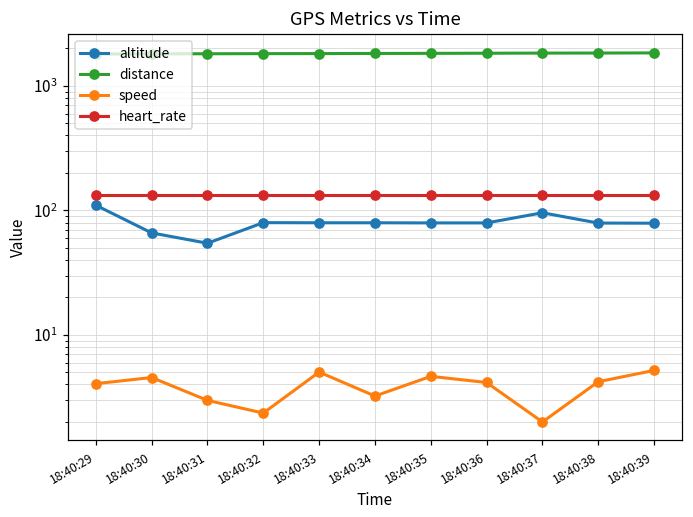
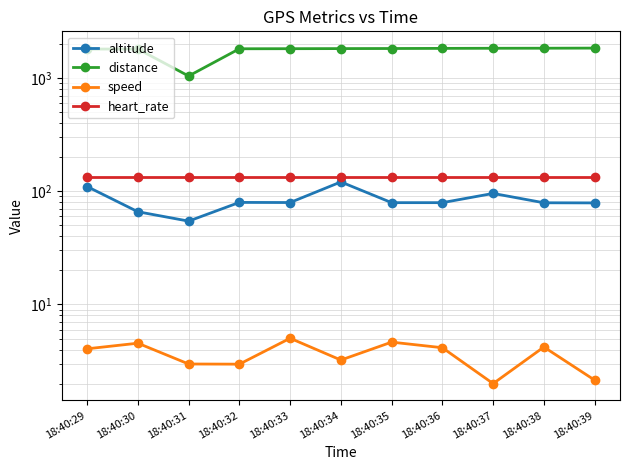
  {
    "altitude": {
      "18:40:29": 110,
      "18:40:30": 70,
      "18:40:31": 50,
      "18:40:32": 80,
      "18:40:33": 80,
-     "18:40:34": 80,
+     "18:40:34": 120,
      "18:40:35": 80,
      "18:40:36": 80,
      "18:40:37": 100,
      "18:40:38": 80,
      "18:40:39": 80
    },
    "distance": {
-     "18:40:31": 1800,
+     "18:40:31": 1000,
      "18:40:32": 1800,
      "18:40:33": 1800,
      "18:40:34": 1800,
      "18:40:35": 1800,
      "18:40:36": 1800,
      "18:40:37": 1800,
      "18:40:38": 1800,
      "18:40:39": 1800
    },
    "speed": {
      "18:40:29": 4.1,
      "18:40:30": 4.6,
      "18:40:31": 3.0,
-     "18:40:32": 2.4,
+     "18:40:32": 3.0,
      "18:40:33": 5,
      "18:40:34": 3.2,
      "18:40:35": 4.7,
      "18:40:36": 4.1,
      "18:40:37": 2.0,
      "18:40:38": 4.2,
-     "18:40:39": 5
+     "18:40:39": 2.1
    },
    "heart_rate": {
      "18:40:29": 130,
      "18:40:30": 130,
      "18:40:31": 130,
      "18:40:32": 130,
      "18:40:33": 130,
      "18:40:34": 130,
      "18:40:35": 130,
      "18:40:36": 130,
      "18:40:37": 130,
      "18:40:38": 130,
      "18:40:39": 130
    }
  }
